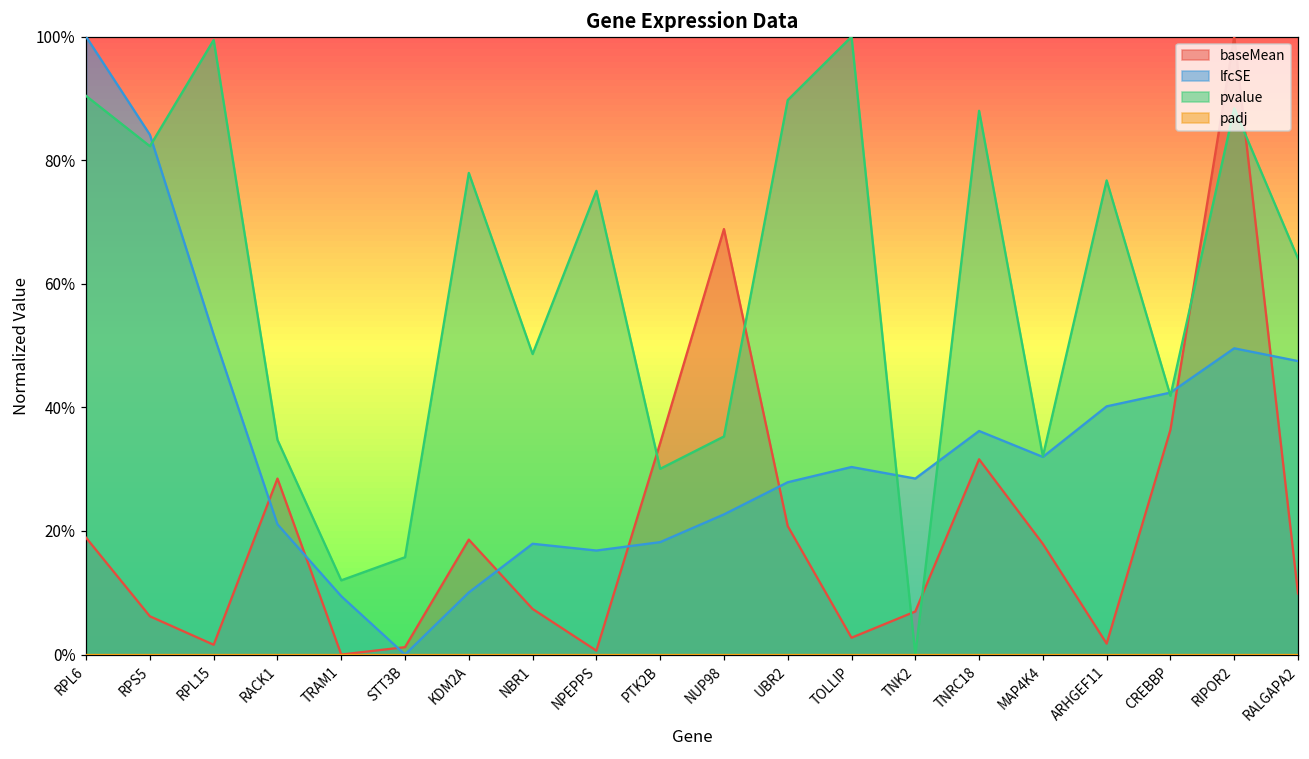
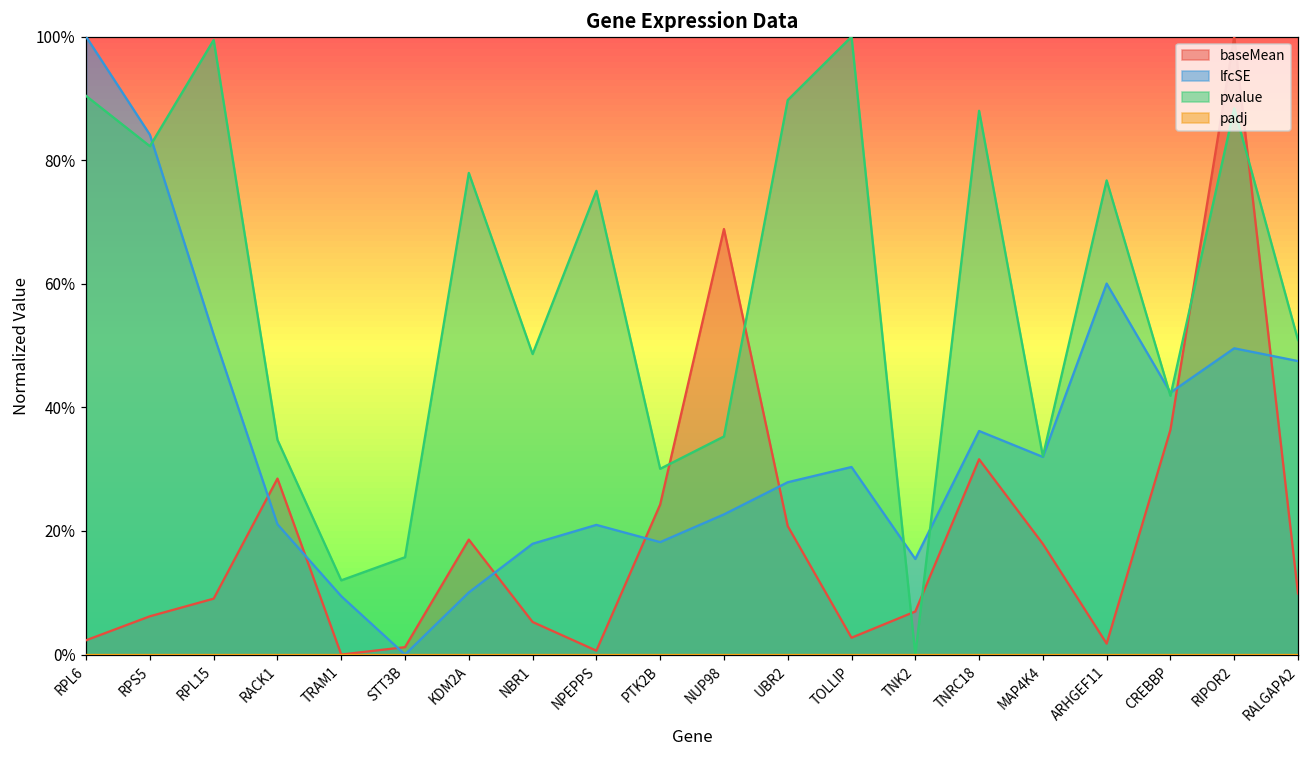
  {
    "baseMean": {
-     "RPL6": "19%",
+     "RPL6": "2%",
      "RPS5": "6%",
-     "RPL15": "2%",
+     "RPL15": "9%",
      "RACK1": "28%",
      "STT3B": "1%",
      "KDM2A": "19%",
-     "NBR1": "7%",
+     "NBR1": "5%",
      "NPEPPS": "1%",
-     "PTK2B": "34%",
+     "PTK2B": "24%",
      "NUP98": "69%",
      "UBR2": "21%",
      "TOLLIP": "3%",
      "TNK2": "7%",
      "TNRC18": "32%",
      "MAP4K4": "18%",
      "ARHGEF11": "2%",
      "CREBBP": "36%",
      "RIPOR2": "100%",
      "RALGAPA2": "10%"
    },
    "lfcSE": {
      "RPL6": "100%",
      "RPS5": "84%",
      "RPL15": "52%",
      "RACK1": "21%",
      "TRAM1": "9%",
      "KDM2A": "10%",
      "NBR1": "18%",
-     "NPEPPS": "17%",
+     "NPEPPS": "21%",
      "PTK2B": "18%",
      "NUP98": "23%",
      "UBR2": "28%",
      "TOLLIP": "30%",
-     "TNK2": "28%",
+     "TNK2": "15%",
      "TNRC18": "36%",
-     "ARHGEF11": "40%",
+     "ARHGEF11": "60%",
      "CREBBP": "42%",
      "RIPOR2": "50%",
      "RALGAPA2": "47%"
    },
    "pvalue": {
      "RPL6": "90%",
      "RPS5": "82%",
      "RPL15": "99%",
      "RACK1": "35%",
      "TRAM1": "12%",
      "STT3B": "16%",
      "KDM2A": "78%",
      "NBR1": "49%",
      "NPEPPS": "75%",
      "PTK2B": "30%",
      "NUP98": "35%",
      "UBR2": "90%",
      "TOLLIP": "100%",
      "TNRC18": "88%",
      "ARHGEF11": "77%",
      "CREBBP": "42%",
-     "RALGAPA2": "64%"
+     "RALGAPA2": "51%"
    },
    "padj": {
      "RPL6": "0%",
      "RPS5": "0%",
      "RPL15": "0%",
      "RACK1": "0%",
      "KDM2A": "0%",
      "NBR1": "0%",
      "NPEPPS": "0%",
      "PTK2B": "0%",
      "NUP98": "0%",
      "UBR2": "0%",
      "TOLLIP": "0%",
      "TNRC18": "0%",
      "MAP4K4": "0%",
      "ARHGEF11": "0%",
      "CREBBP": "0%",
      "RIPOR2": "0%",
      "RALGAPA2": "0%"
    }
  }
